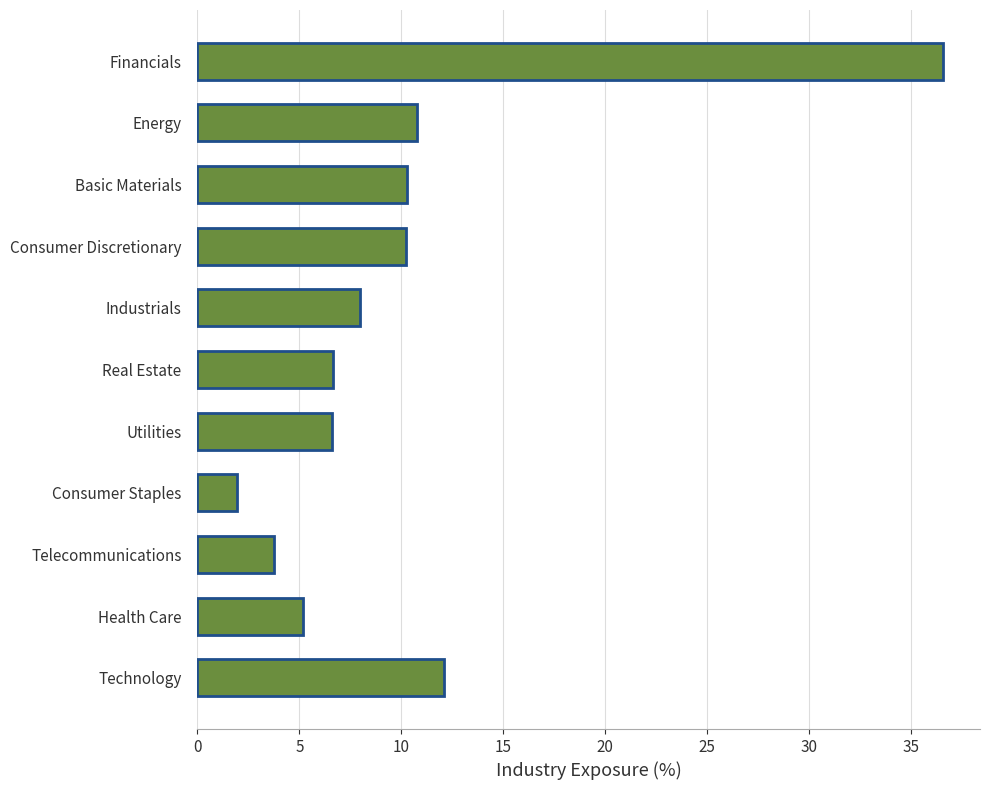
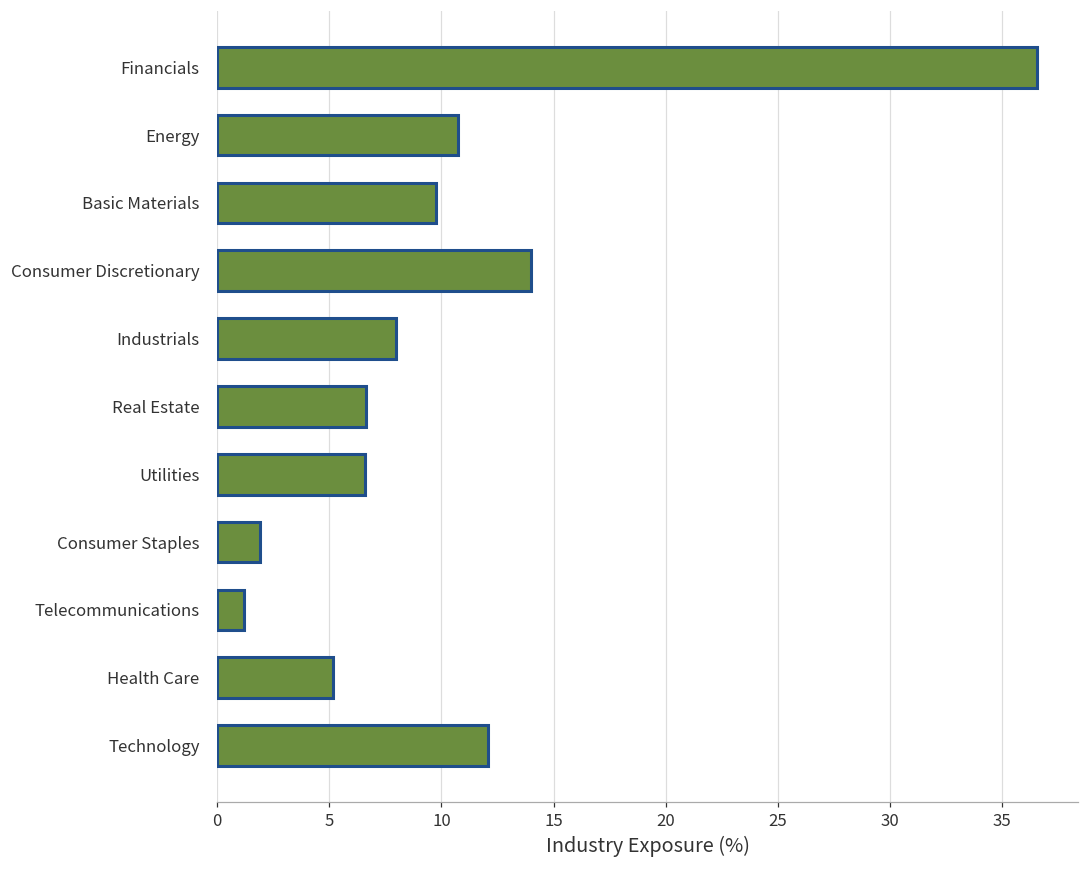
  {
    "Financials": 36.6,
    "Energy": 10.7,
-   "Basic Materials": 10.3,
-   "Consumer Discretionary": 10.3,
+   "Basic Materials": 9.8,
+   "Consumer Discretionary": 14.0,
    "Industrials": 8.0,
    "Real Estate": 6.6,
    "Utilities": 6.6,
    "Consumer Staples": 1.9,
-   "Telecommunications": 3.7,
+   "Telecommunications": 1.2,
    "Health Care": 5.2,
    "Technology": 12.1
  }
